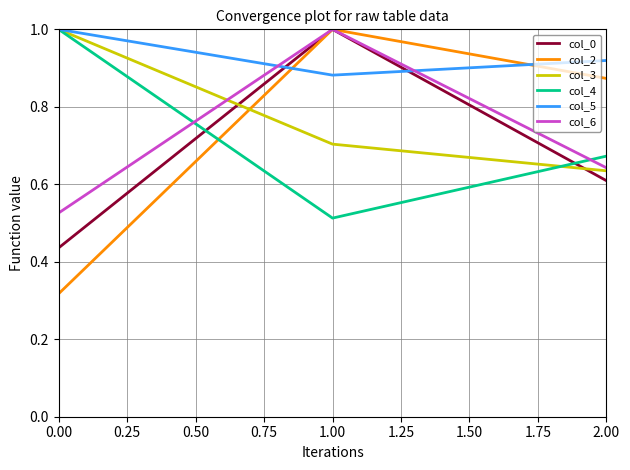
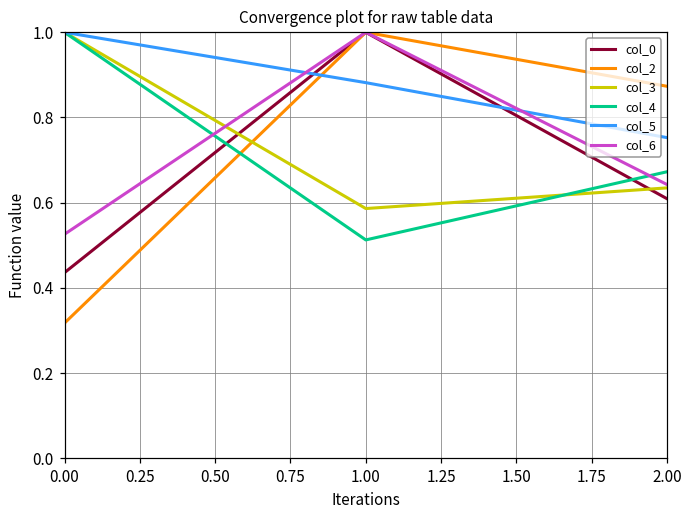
  {
    "col_0": {
      "0.00": 0.44,
      "2.00": 0.61
    },
    "col_2": {
      "0.00": 0.32,
      "2.00": 0.87
    },
    "col_3": {
-     "1.00": 0.70,
+     "1.00": 0.59,
      "2.00": 0.63
    },
    "col_4": {
      "1.00": 0.51,
      "2.00": 0.67
    },
    "col_5": {
      "1.00": 0.88,
-     "2.00": 0.92
+     "2.00": 0.75
    },
    "col_6": {
      "0.00": 0.53,
      "2.00": 0.64
    }
  }
